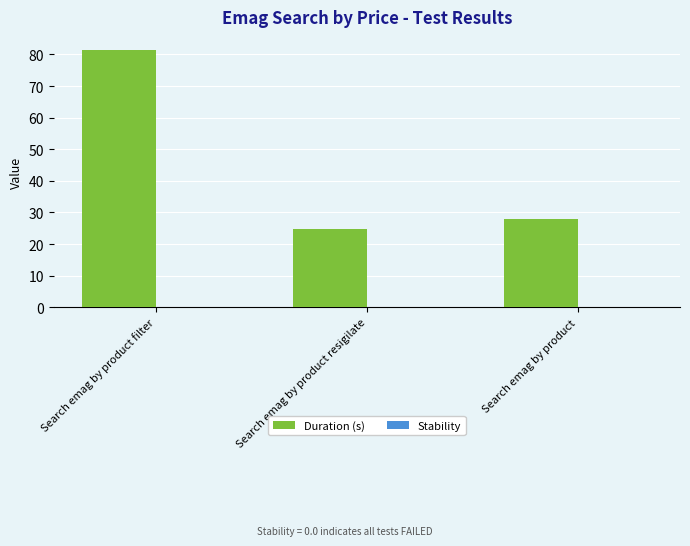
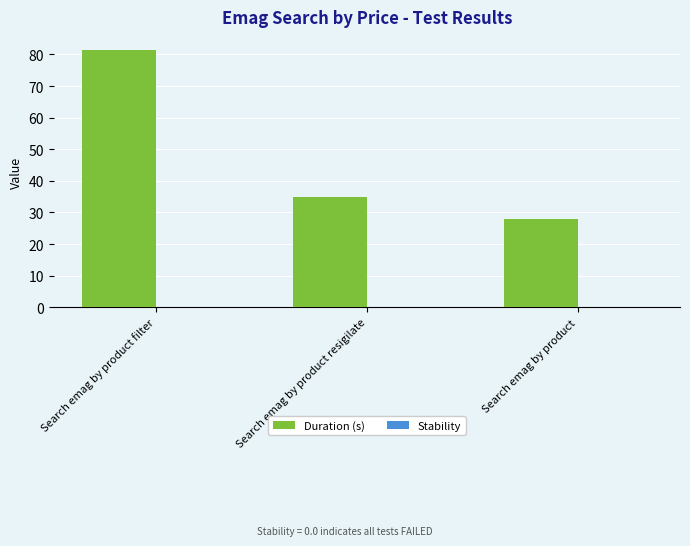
  {
    "Duration (s)": {
      "Search emag by product filter": 81,
-     "Search emag by product resigilate": 25,
+     "Search emag by product resigilate": 35,
      "Search emag by product": 28
    },
    "Stability": {
      "Search emag by product filter": 0,
      "Search emag by product resigilate": 0,
      "Search emag by product": 0
    }
  }
